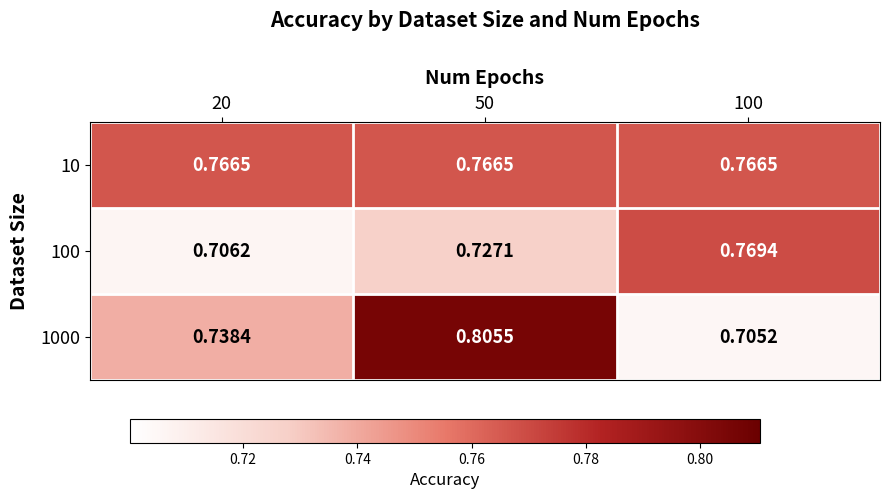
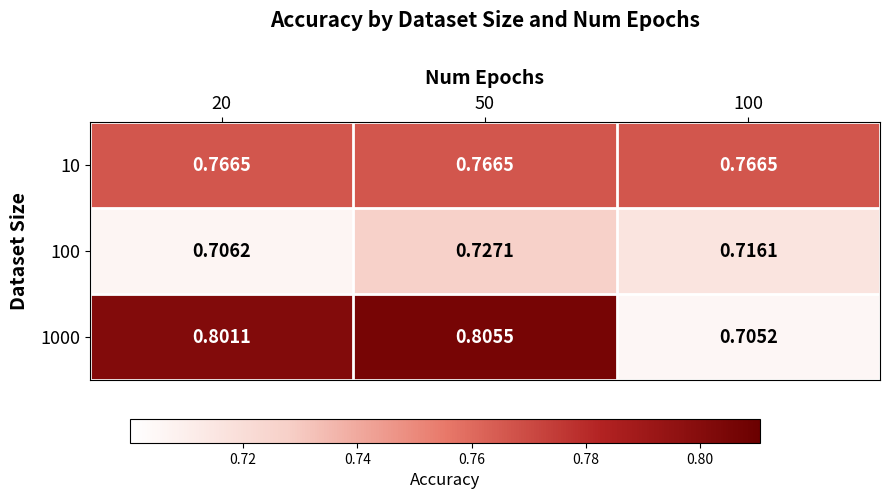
  {
    "10": {
      "20": 0.7665,
      "50": 0.7665,
      "100": 0.7665
    },
    "100": {
      "20": 0.7062,
      "50": 0.7271,
-     "100": 0.7694
+     "100": 0.7161
    },
    "1000": {
-     "20": 0.7384,
+     "20": 0.8011,
      "50": 0.8055,
      "100": 0.7052
    }
  }
